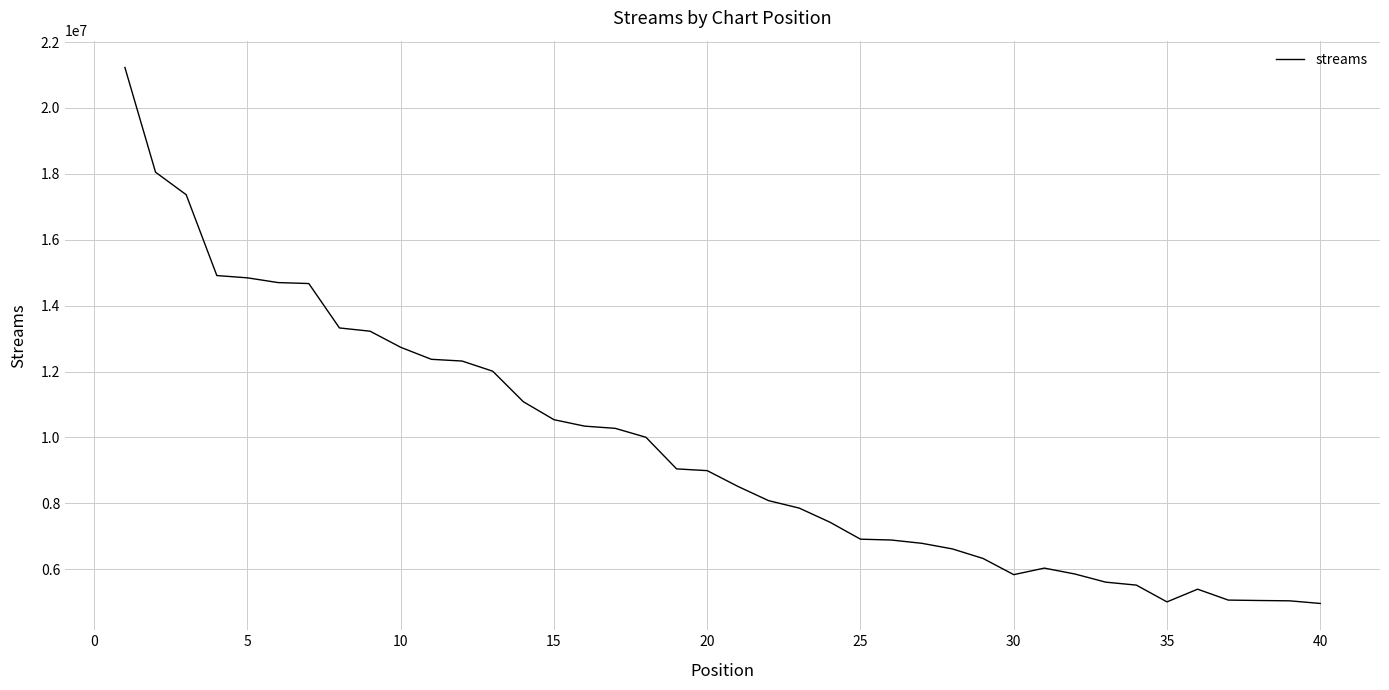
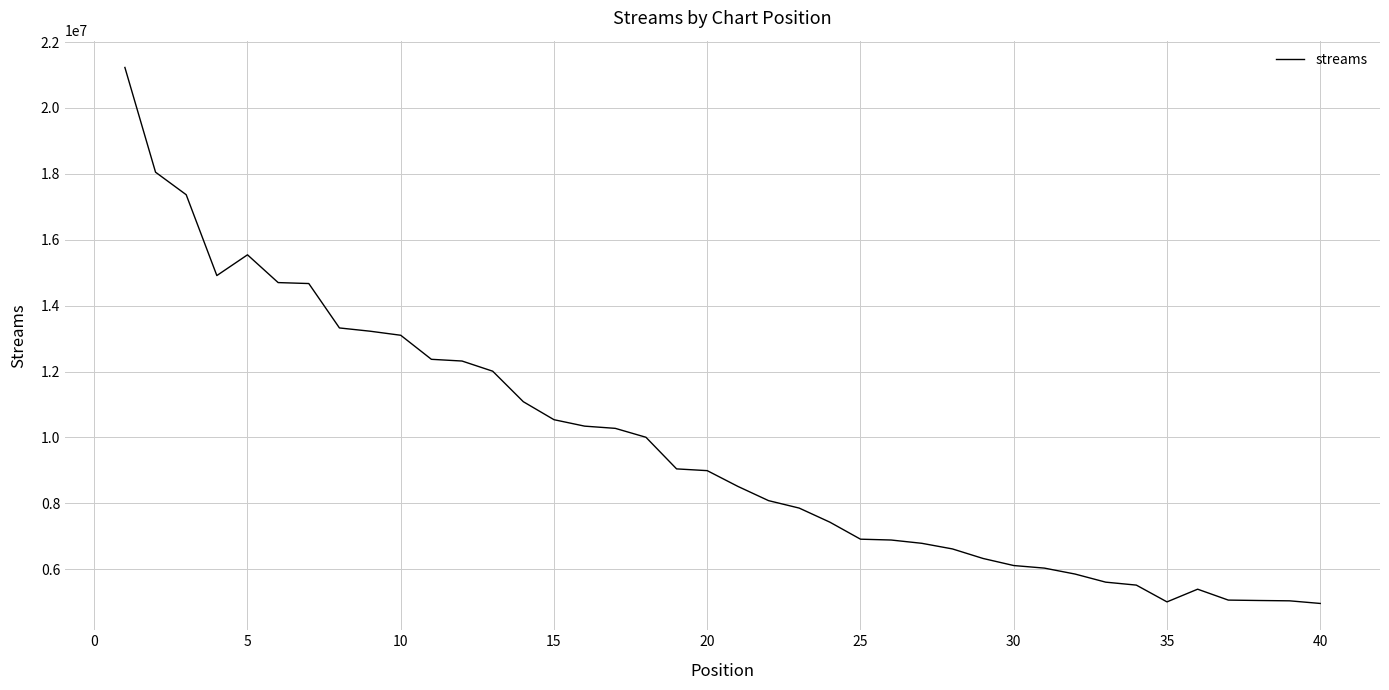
  {
-   "5": 14800000,
-   "10": 12700000,
+   "5": 15500000,
+   "10": 13100000,
    "15": 10500000,
    "20": 9000000,
    "25": 6900000,
-   "30": 5800000,
+   "30": 6100000,
    "35": 5000000,
    "40": 5000000
  }
